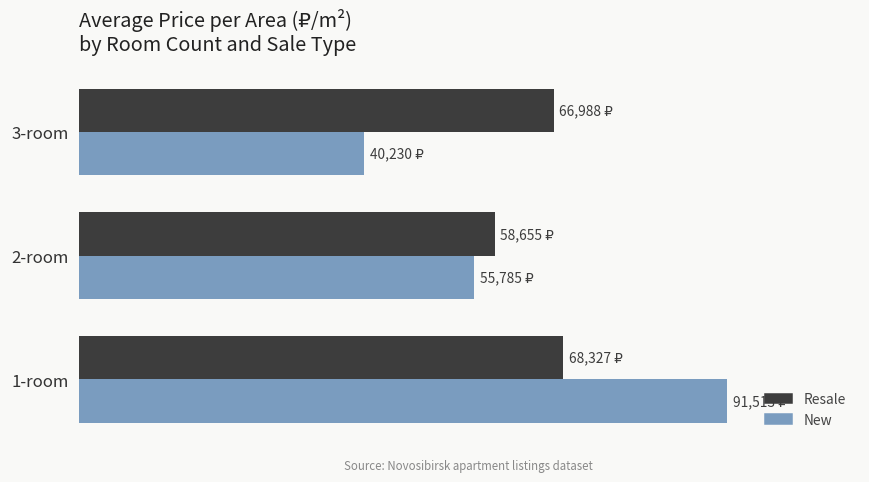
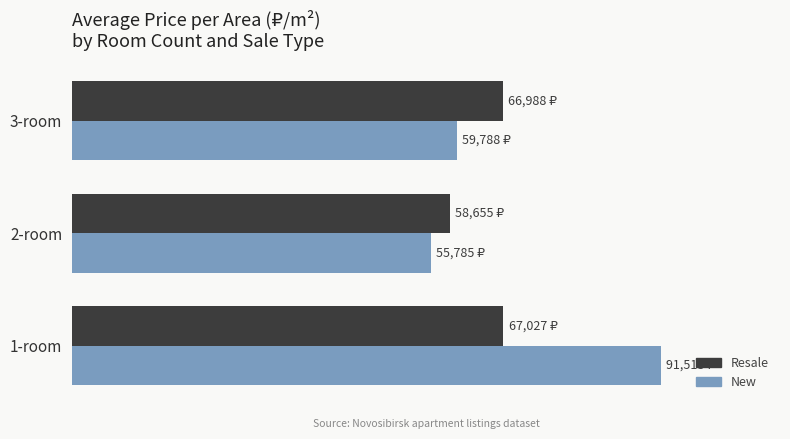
  {
    "Resale": {
      "3-room": "66,988",
      "2-room": "58,655",
-     "1-room": "68,327"
+     "1-room": "67,027"
    },
    "New": {
-     "3-room": "40,230",
+     "3-room": "59,788",
      "2-room": "55,785",
      "1-room": "91,513"
    }
  }
